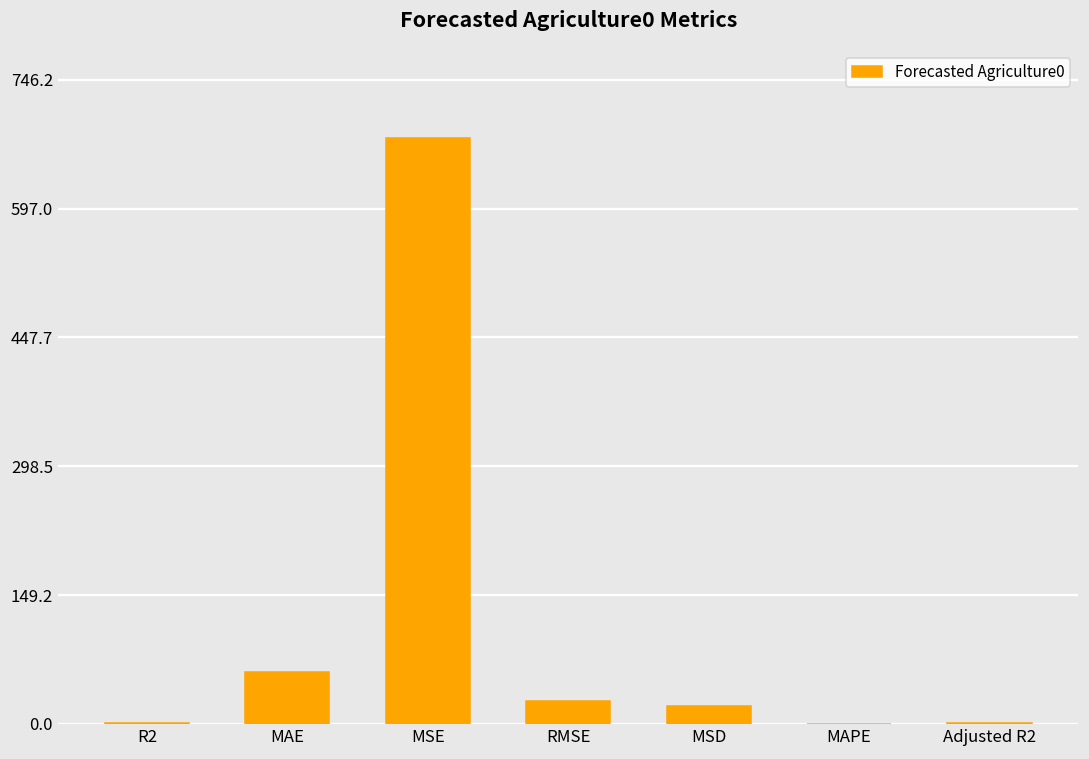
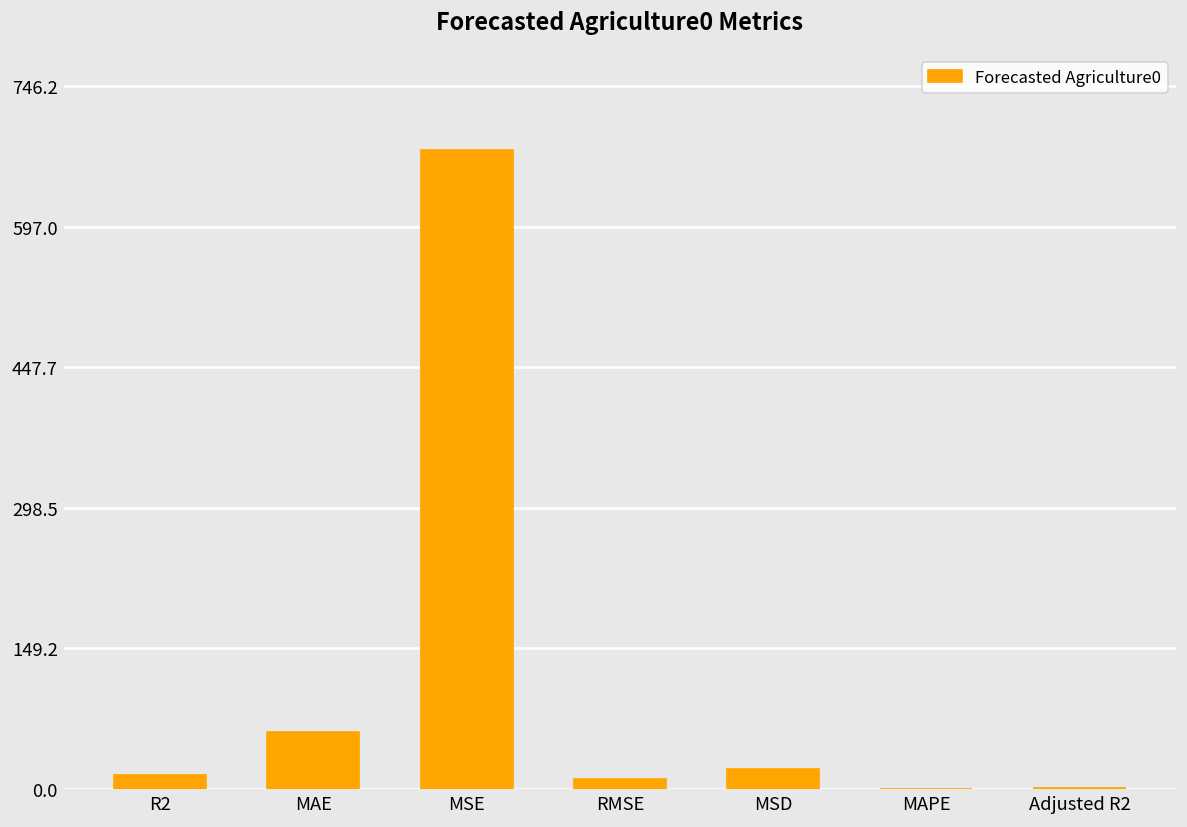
  {
-   "R2": 0,
+   "R2": 10,
    "MAE": 60,
    "MSE": 680,
-   "RMSE": 30,
+   "RMSE": 10,
    "MSD": 20
  }
